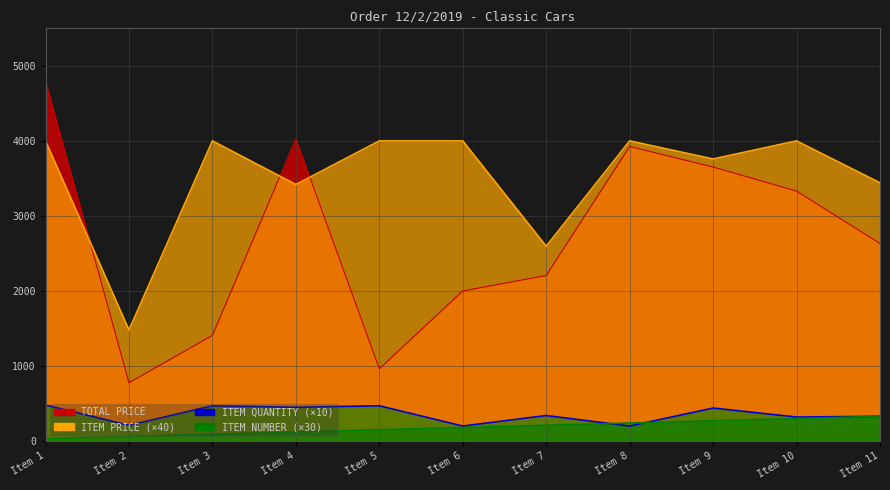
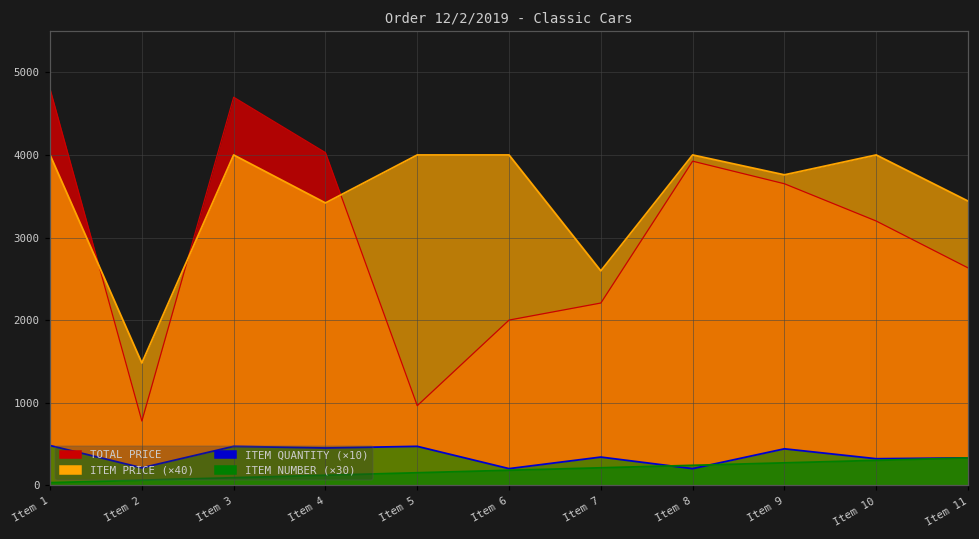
  {
    "TOTAL PRICE": {
      "Item 1": 4800,
      "Item 2": 800,
-     "Item 3": 1400,
+     "Item 3": 4700,
      "Item 4": 4000,
      "Item 5": 1000,
      "Item 6": 2000,
      "Item 7": 2200,
      "Item 8": 3900,
      "Item 9": 3700,
-     "Item 10": 3300,
+     "Item 10": 3200,
      "Item 11": 2600
    },
    "ITEM PRICE (×40)": {
      "Item 1": 4000,
      "Item 2": 1500,
      "Item 3": 4000,
      "Item 4": 3400,
      "Item 5": 4000,
      "Item 6": 4000,
      "Item 7": 2600,
      "Item 8": 4000,
      "Item 9": 3800,
      "Item 10": 4000,
      "Item 11": 3400
    }
  }
